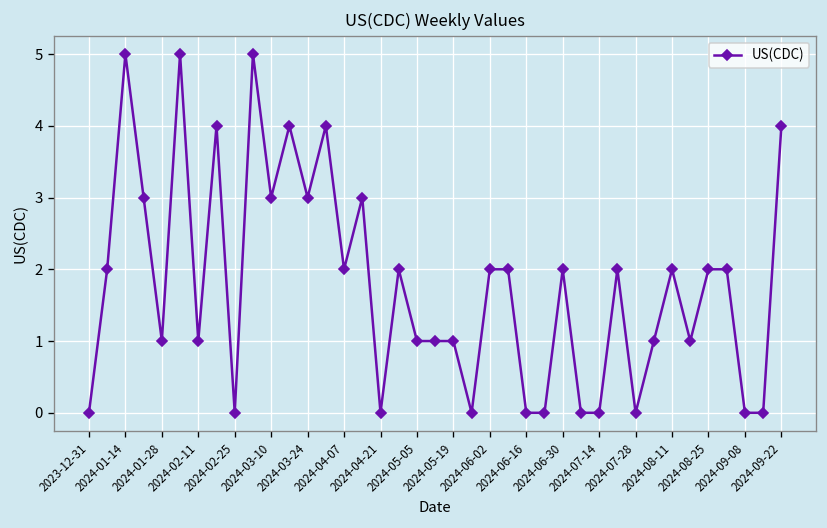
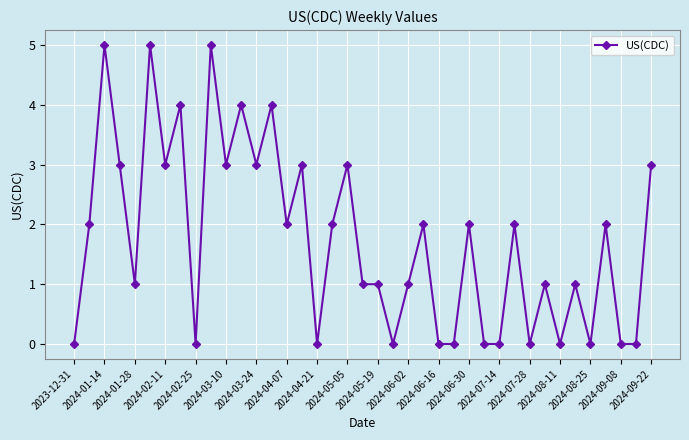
  {
    "2023-12-31": 0,
    "2024-01-14": 5,
    "2024-01-28": 1,
-   "2024-02-11": 1,
+   "2024-02-11": 3,
    "2024-02-25": 0,
    "2024-03-10": 3,
    "2024-03-24": 3,
    "2024-04-07": 2,
    "2024-04-21": 0,
-   "2024-05-05": 1,
+   "2024-05-05": 3,
    "2024-05-19": 1,
-   "2024-06-02": 2,
+   "2024-06-02": 1,
    "2024-06-16": 0,
    "2024-06-30": 2,
    "2024-07-14": 0,
    "2024-07-28": 0,
-   "2024-08-11": 2,
-   "2024-08-25": 2,
+   "2024-08-11": 0,
+   "2024-08-25": 0,
    "2024-09-08": 0,
-   "2024-09-22": 4
+   "2024-09-22": 3
  }
